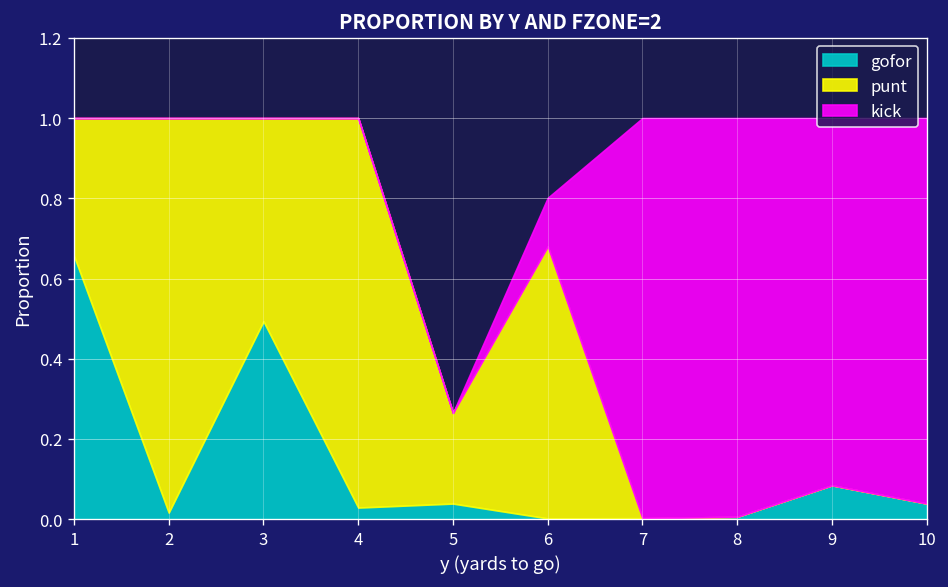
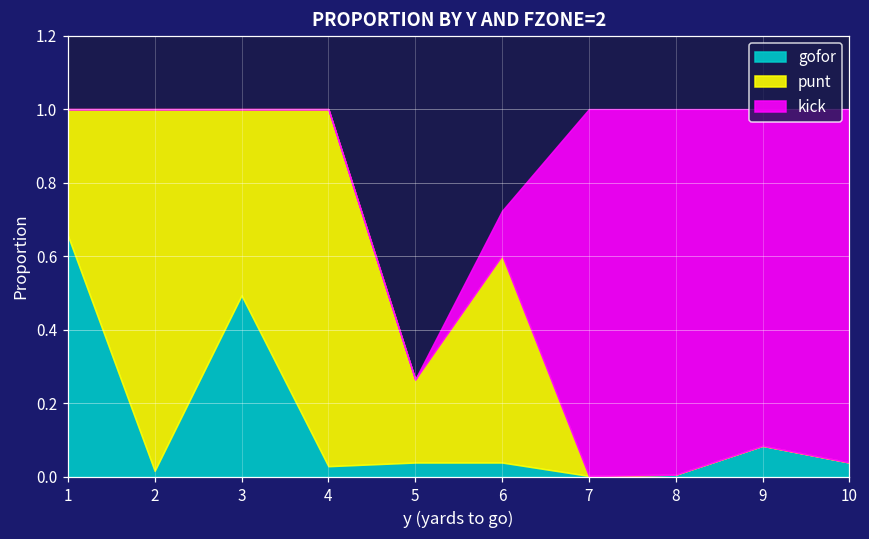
  {
    "gofor": {
      "1": 0.66,
      "2": 0.02,
      "3": 0.49,
      "4": 0.03,
      "5": 0.04,
-     "6": 0.00
+     "6": 0.04
    },
    "punt": {
-     "6": 0.68
+     "6": 0.56
    },
    "kick": {
      "6": 0.12,
      "7": 1.00,
      "8": 0.99,
      "10": 0.96
    }
  }
